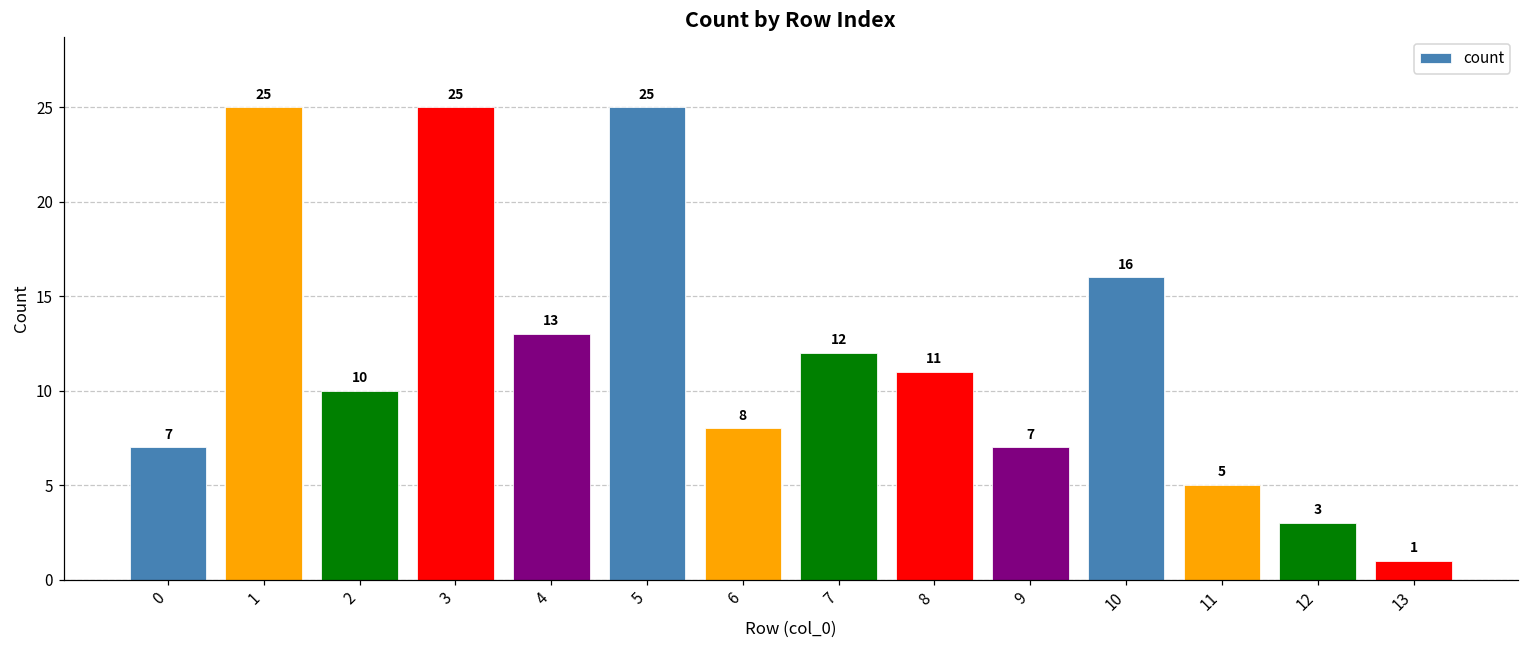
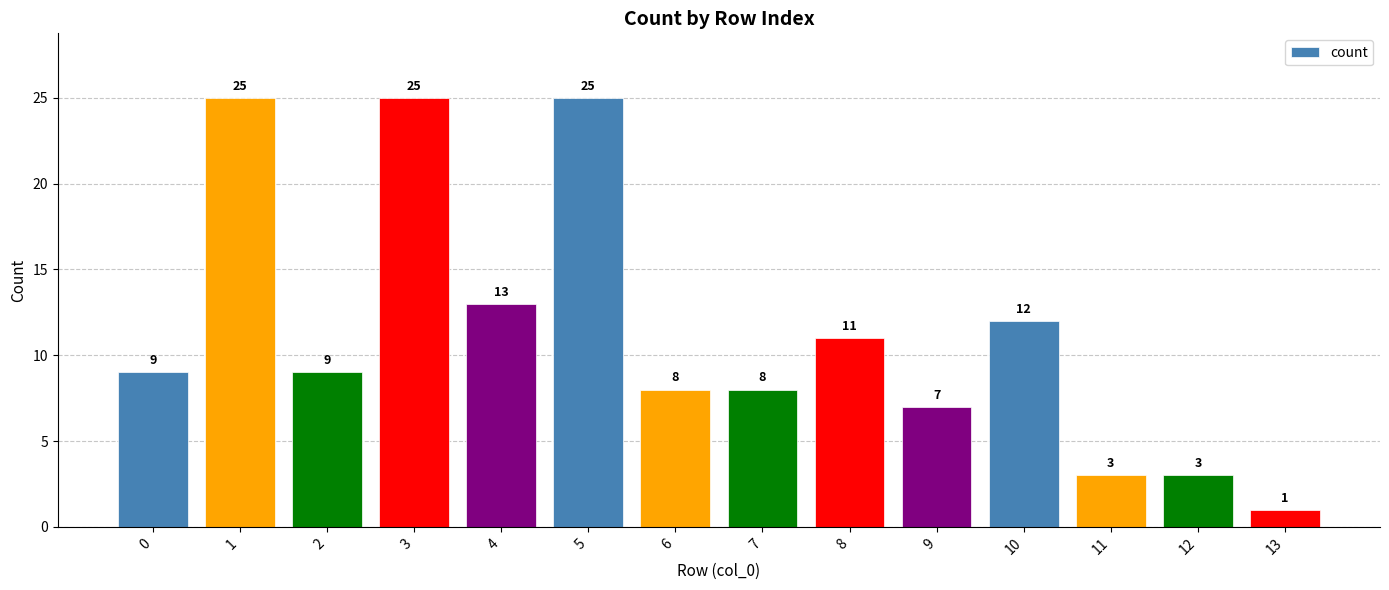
  {
-   "0": 7,
+   "0": 9,
    "1": 25,
-   "2": 10,
+   "2": 9,
    "3": 25,
    "4": 13,
    "5": 25,
    "6": 8,
-   "7": 12,
+   "7": 8,
    "8": 11,
    "9": 7,
-   "10": 16,
-   "11": 5,
+   "10": 12,
+   "11": 3,
    "12": 3,
    "13": 1
  }
